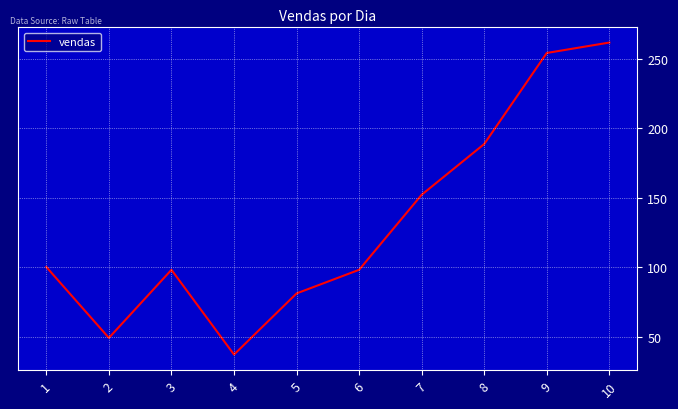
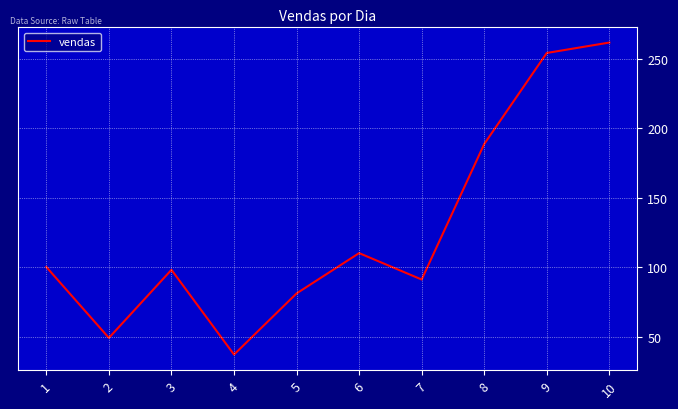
  {
    "1": 100,
    "2": 49,
    "3": 98,
    "4": 37,
    "5": 81,
-   "6": 98,
-   "7": 152,
+   "6": 110,
+   "7": 91,
    "8": 189,
    "9": 254,
    "10": 262
  }
